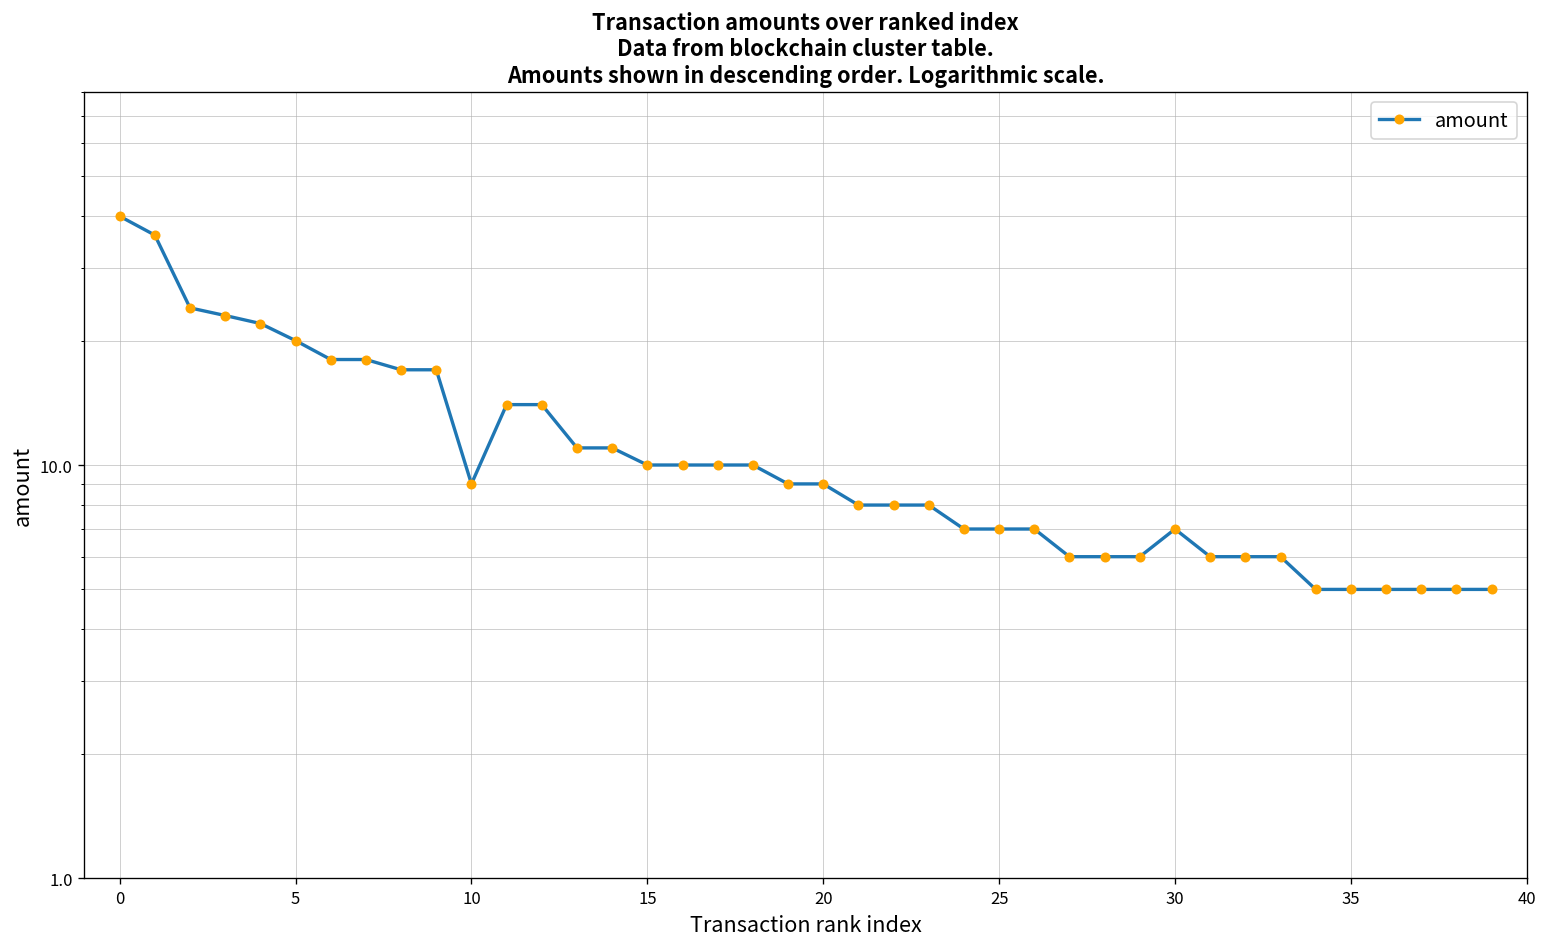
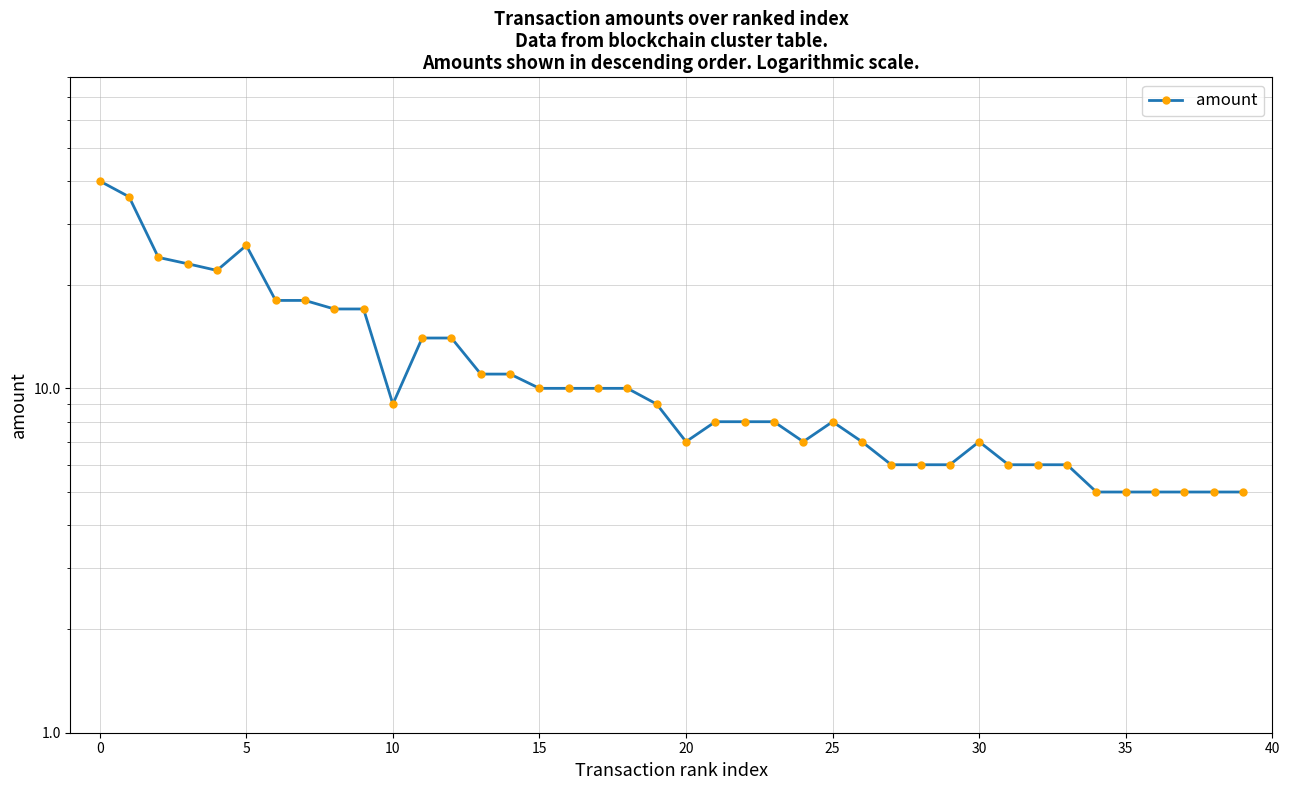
  {
    "0": 40,
-   "5": 20,
+   "5": 26,
    "10": 9,
    "15": 10,
-   "20": 9,
-   "25": 7,
+   "20": 7,
+   "25": 8,
    "30": 7,
    "35": 5
  }
